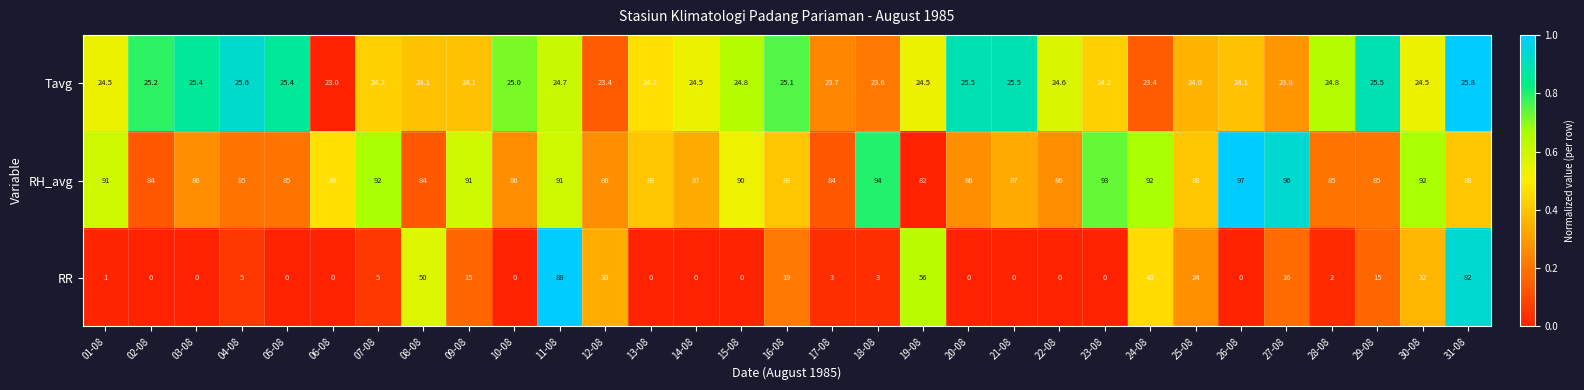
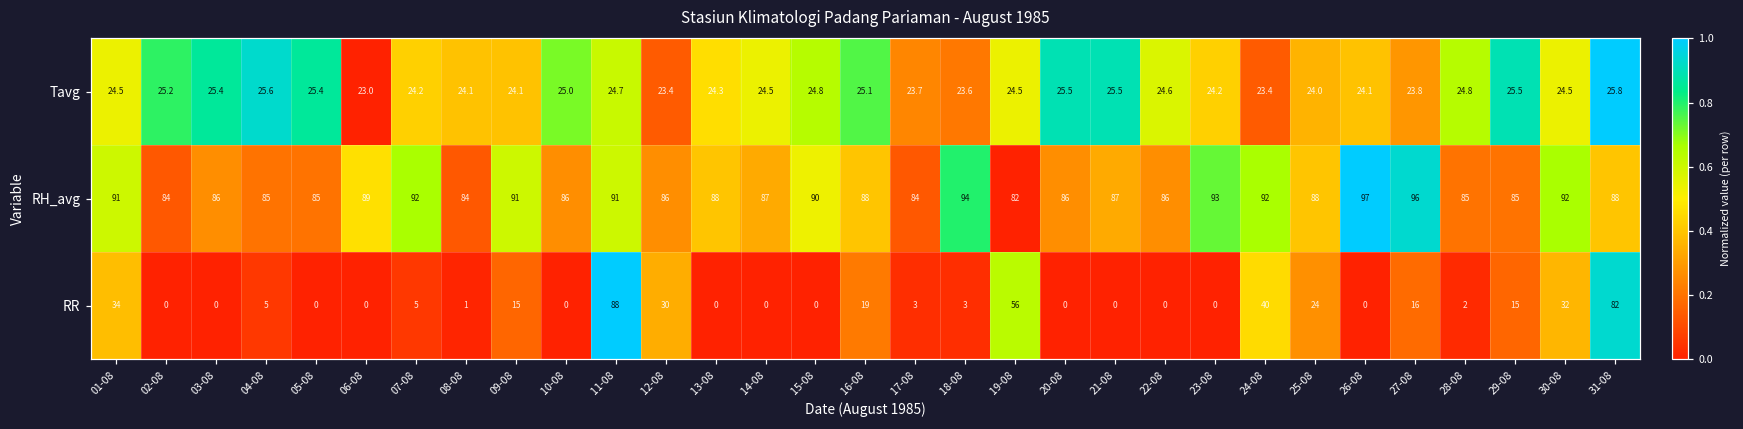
  {
    "Tavg": {
      "01-08": 24.5,
      "02-08": 25.2,
      "03-08": 25.4,
      "04-08": 25.6,
      "05-08": 25.4,
      "06-08": 23.0,
      "07-08": 24.2,
      "08-08": 24.1,
      "09-08": 24.1,
      "10-08": 25.0,
      "11-08": 24.7,
      "12-08": 23.4,
      "13-08": 24.3,
      "14-08": 24.5,
      "15-08": 24.8,
      "16-08": 25.1,
      "17-08": 23.7,
      "18-08": 23.6,
      "19-08": 24.5,
      "20-08": 25.5,
      "21-08": 25.5,
      "22-08": 24.6,
      "23-08": 24.2,
      "24-08": 23.4,
      "25-08": 24.0,
      "26-08": 24.1,
      "27-08": 23.8,
      "28-08": 24.8,
      "29-08": 25.5,
      "30-08": 24.5,
      "31-08": 25.8
    },
    "RH_avg": {
      "01-08": 91,
      "02-08": 84,
      "03-08": 86,
      "04-08": 85,
      "05-08": 85,
      "06-08": 89,
      "07-08": 92,
      "08-08": 84,
      "09-08": 91,
      "10-08": 86,
      "11-08": 91,
      "12-08": 86,
      "13-08": 88,
      "14-08": 87,
      "15-08": 90,
      "16-08": 88,
      "17-08": 84,
      "18-08": 94,
      "19-08": 82,
      "20-08": 86,
      "21-08": 87,
      "22-08": 86,
      "23-08": 93,
      "24-08": 92,
      "25-08": 88,
      "26-08": 97,
      "27-08": 96,
      "28-08": 85,
      "29-08": 85,
      "30-08": 92,
      "31-08": 88
    },
    "RR": {
-     "01-08": 1,
+     "01-08": 34,
      "02-08": 0,
      "03-08": 0,
      "04-08": 5,
      "05-08": 0,
      "06-08": 0,
      "07-08": 5,
-     "08-08": 50,
+     "08-08": 1,
      "09-08": 15,
      "10-08": 0,
      "11-08": 88,
      "12-08": 30,
      "13-08": 0,
      "14-08": 0,
      "15-08": 0,
      "16-08": 19,
      "17-08": 3,
      "18-08": 3,
      "19-08": 56,
      "20-08": 0,
      "21-08": 0,
      "22-08": 0,
      "23-08": 0,
      "24-08": 40,
      "25-08": 24,
      "26-08": 0,
      "27-08": 16,
      "28-08": 2,
      "29-08": 15,
      "30-08": 32,
      "31-08": 82
    }
  }
